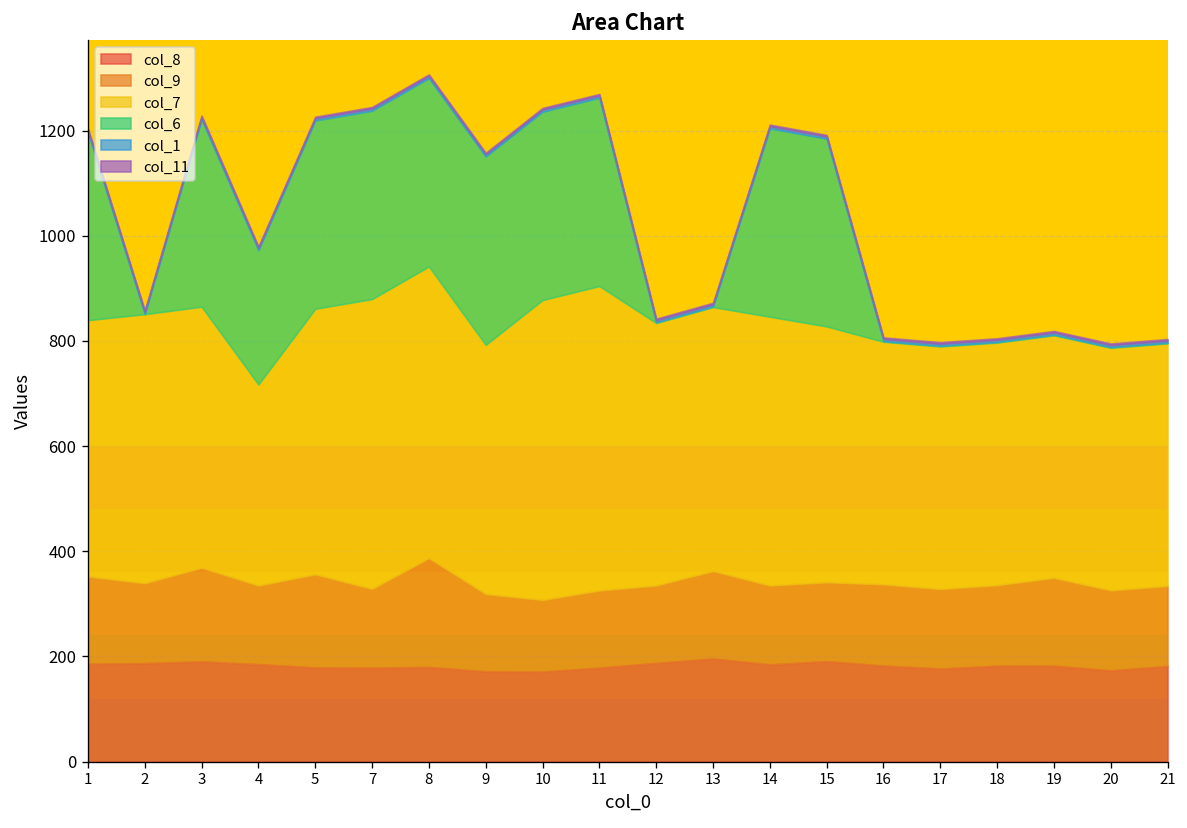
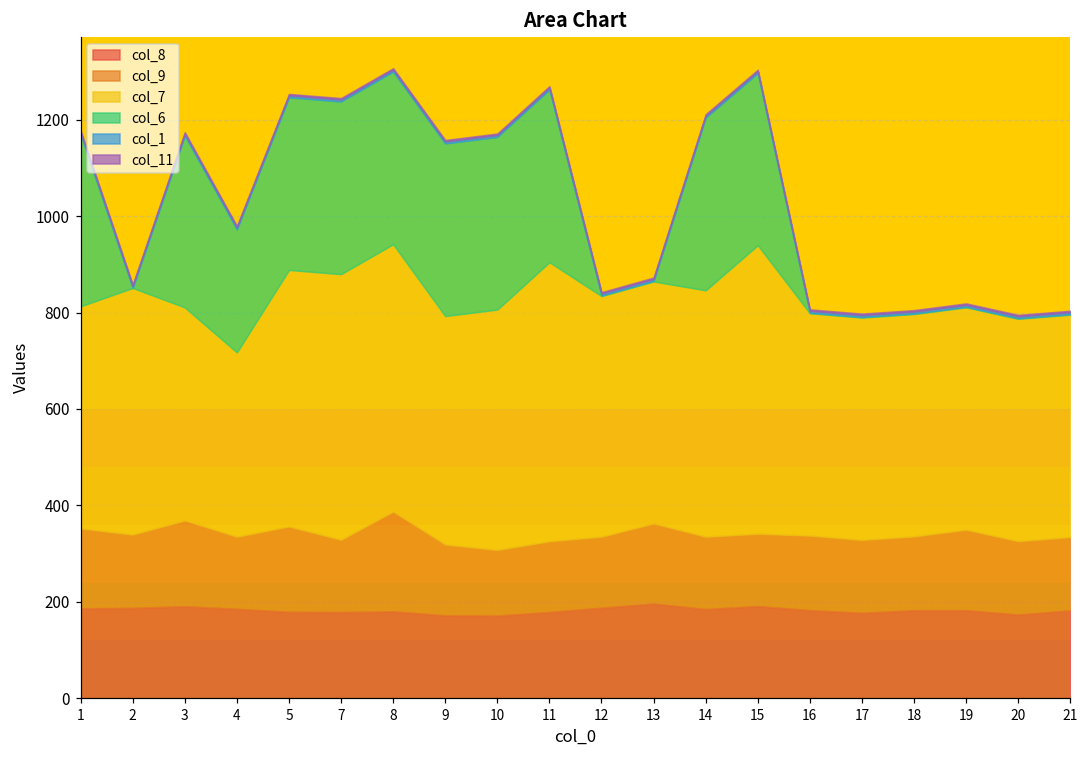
  {
    "col_7": {
-     "1": 490,
-     "3": 500,
+     "1": 460,
+     "3": 440,
      "4": 380,
-     "5": 510,
+     "5": 530,
      "7": 550,
      "8": 550,
      "9": 470,
-     "10": 570,
+     "10": 500,
      "11": 580,
      "14": 510,
-     "15": 490
+     "15": 600
    }
  }
